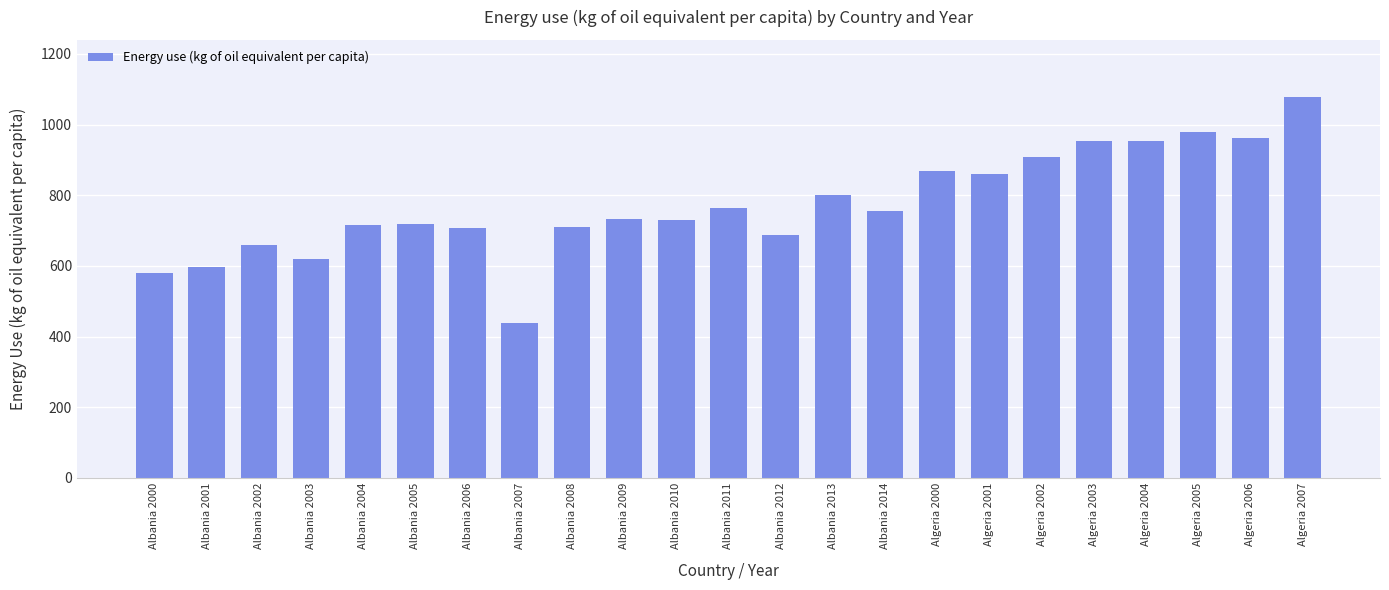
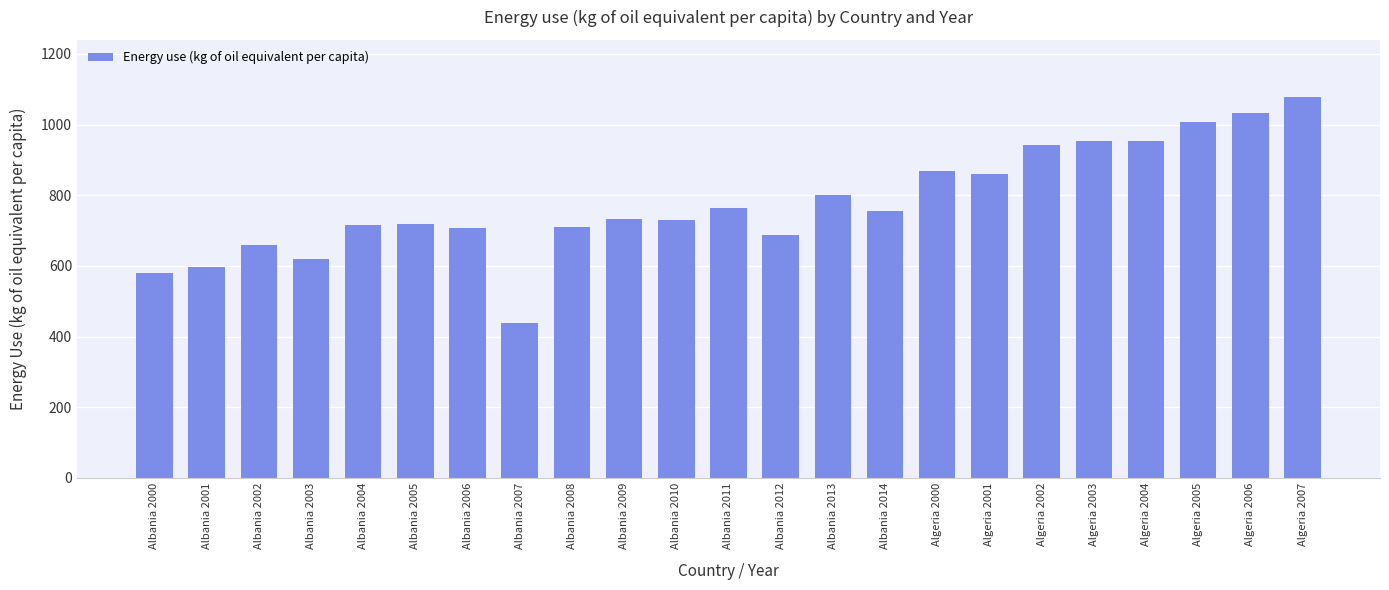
  {
    "Albania 2000": 580,
    "Albania 2001": 600,
    "Albania 2002": 660,
    "Albania 2003": 620,
    "Albania 2004": 720,
    "Albania 2005": 720,
    "Albania 2006": 710,
    "Albania 2007": 440,
    "Albania 2008": 710,
    "Albania 2009": 730,
    "Albania 2010": 730,
    "Albania 2011": 760,
    "Albania 2012": 690,
    "Albania 2013": 800,
    "Albania 2014": 760,
    "Algeria 2000": 870,
    "Algeria 2001": 860,
-   "Algeria 2002": 910,
+   "Algeria 2002": 940,
    "Algeria 2003": 950,
    "Algeria 2004": 950,
-   "Algeria 2005": 980,
-   "Algeria 2006": 960,
+   "Algeria 2005": 1010,
+   "Algeria 2006": 1030,
    "Algeria 2007": 1080
  }
